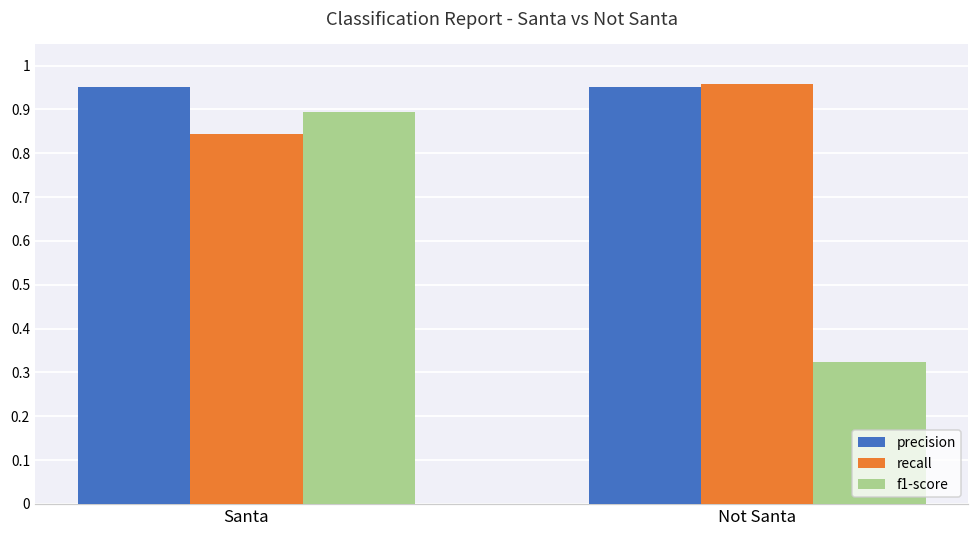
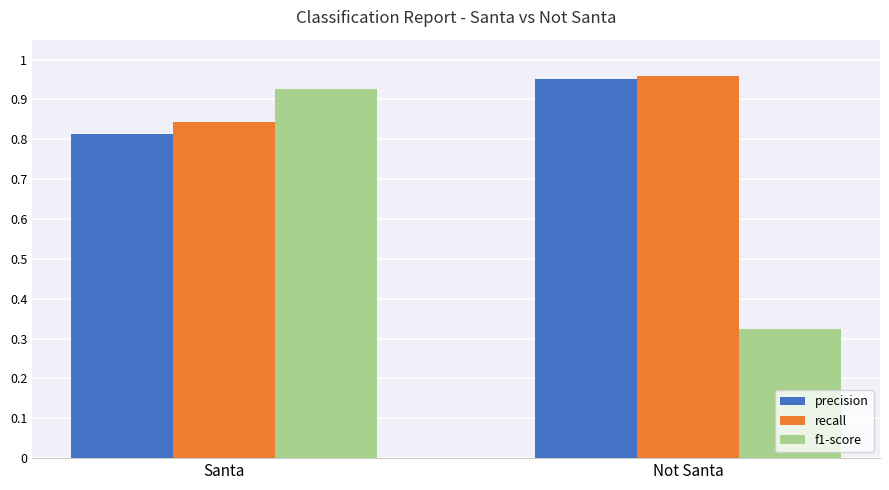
  {
    "precision": {
-     "Santa": 0.95,
+     "Santa": 0.81,
      "Not Santa": 0.95
    },
    "recall": {
      "Santa": 0.84,
      "Not Santa": 0.96
    },
    "f1-score": {
-     "Santa": 0.89,
+     "Santa": 0.93,
      "Not Santa": 0.32
    }
  }
